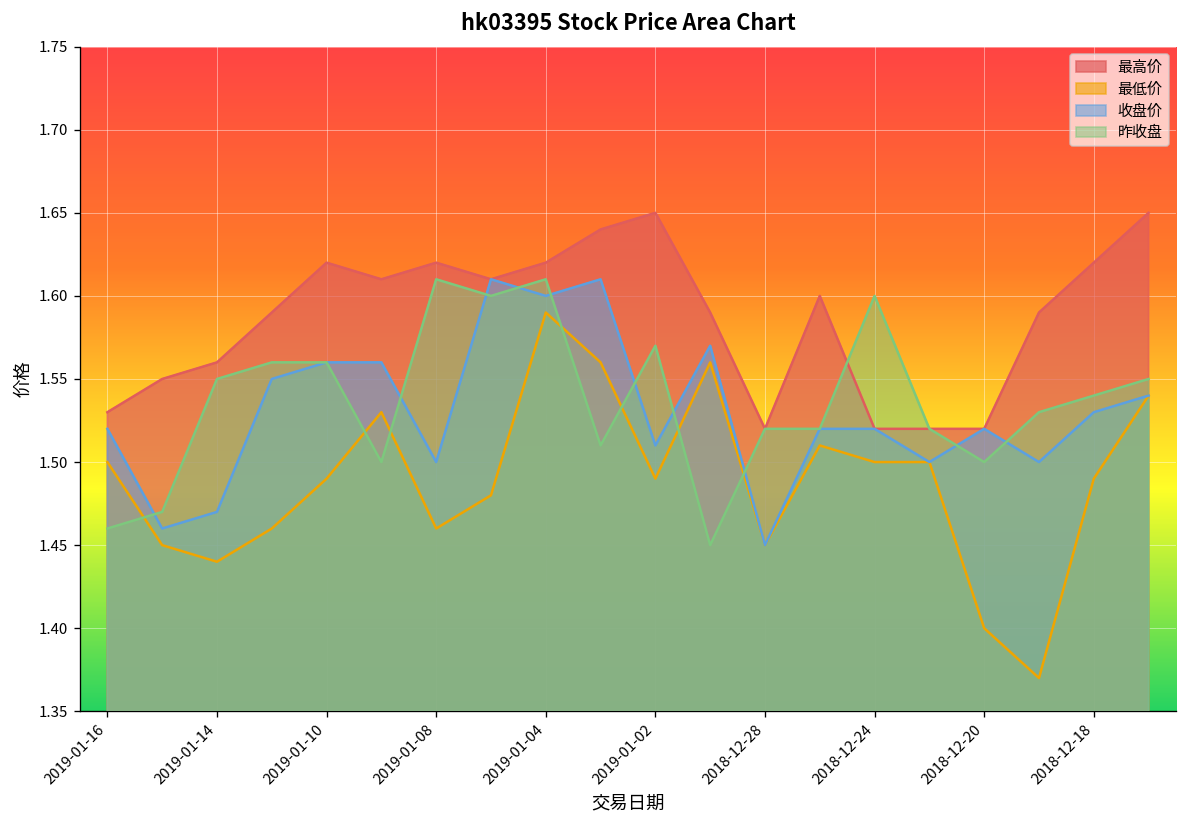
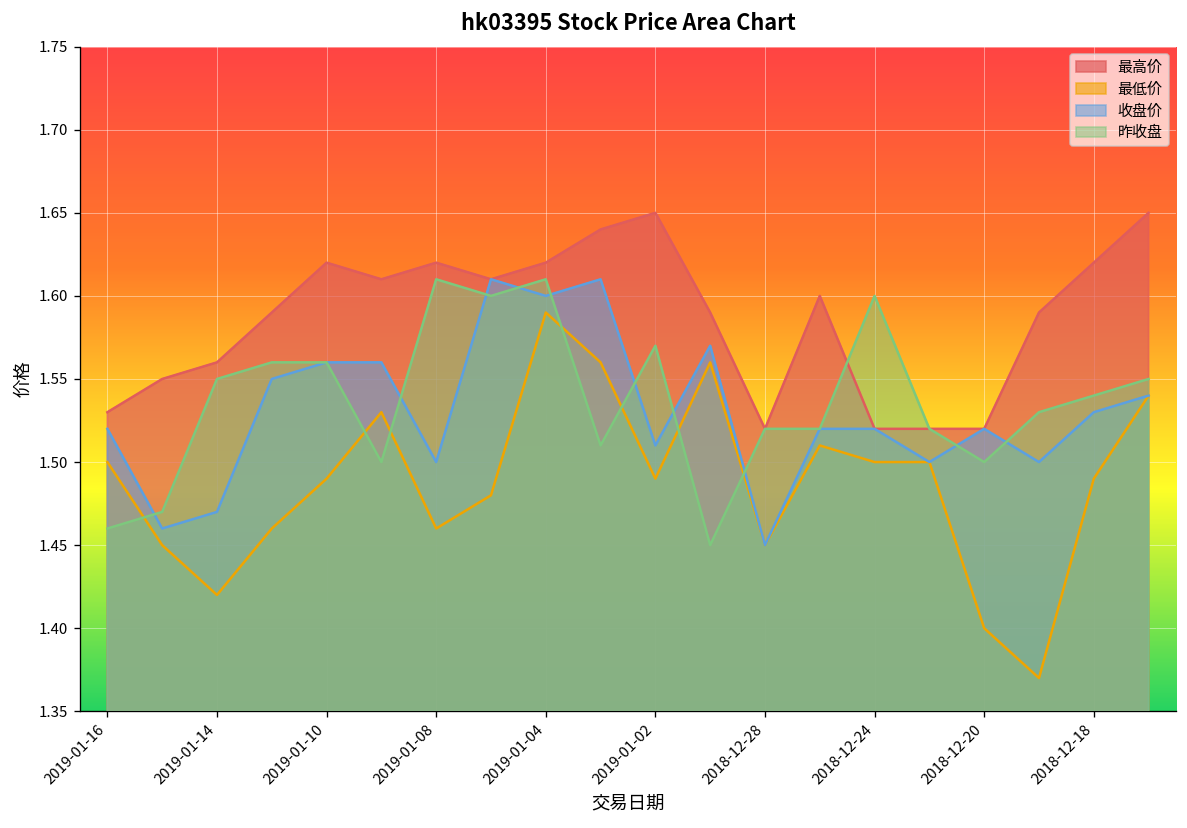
  {
    "最高价": {
      "2019-01-16": 1.53,
      "2019-01-14": 1.56,
      "2019-01-10": 1.62,
      "2019-01-08": 1.62,
      "2019-01-04": 1.62,
      "2019-01-02": 1.65,
      "2018-12-18": 1.62
    },
    "最低价": {
      "2019-01-16": 1.50,
-     "2019-01-14": 1.44,
+     "2019-01-14": 1.42,
      "2019-01-10": 1.49,
      "2019-01-08": 1.46,
      "2019-01-04": 1.59,
      "2019-01-02": 1.49,
      "2018-12-24": 1.50,
      "2018-12-20": 1.40,
      "2018-12-18": 1.49
    },
    "收盘价": {
      "2019-01-16": 1.52,
      "2019-01-14": 1.47,
      "2019-01-08": 1.50,
      "2019-01-04": 1.60,
      "2019-01-02": 1.51,
      "2018-12-18": 1.53
    },
    "昨收盘": {
      "2019-01-16": 1.46,
      "2019-01-14": 1.55,
      "2019-01-08": 1.61,
      "2019-01-04": 1.61,
      "2019-01-02": 1.57,
      "2018-12-24": 1.60,
      "2018-12-20": 1.50,
      "2018-12-18": 1.54
    }
  }
